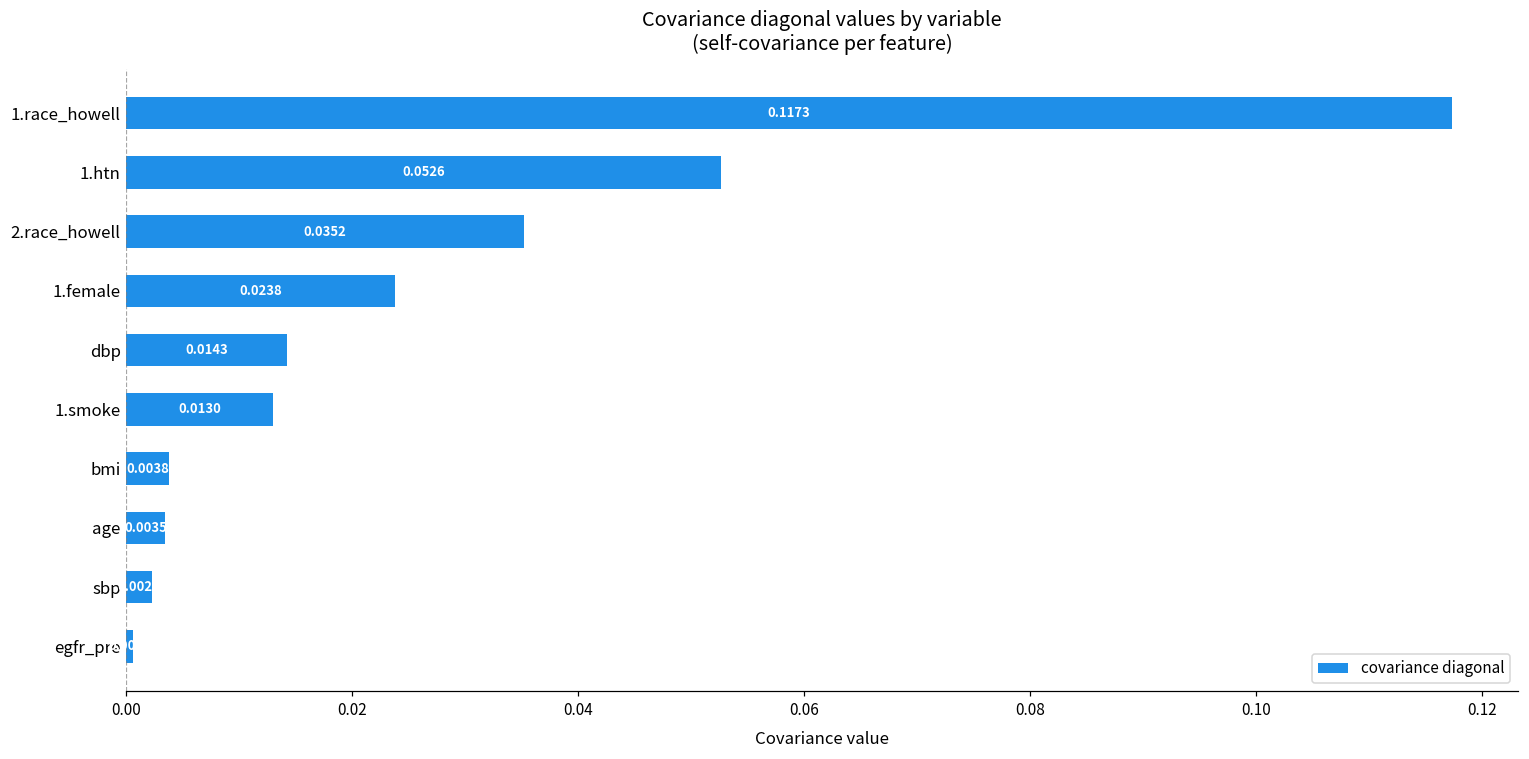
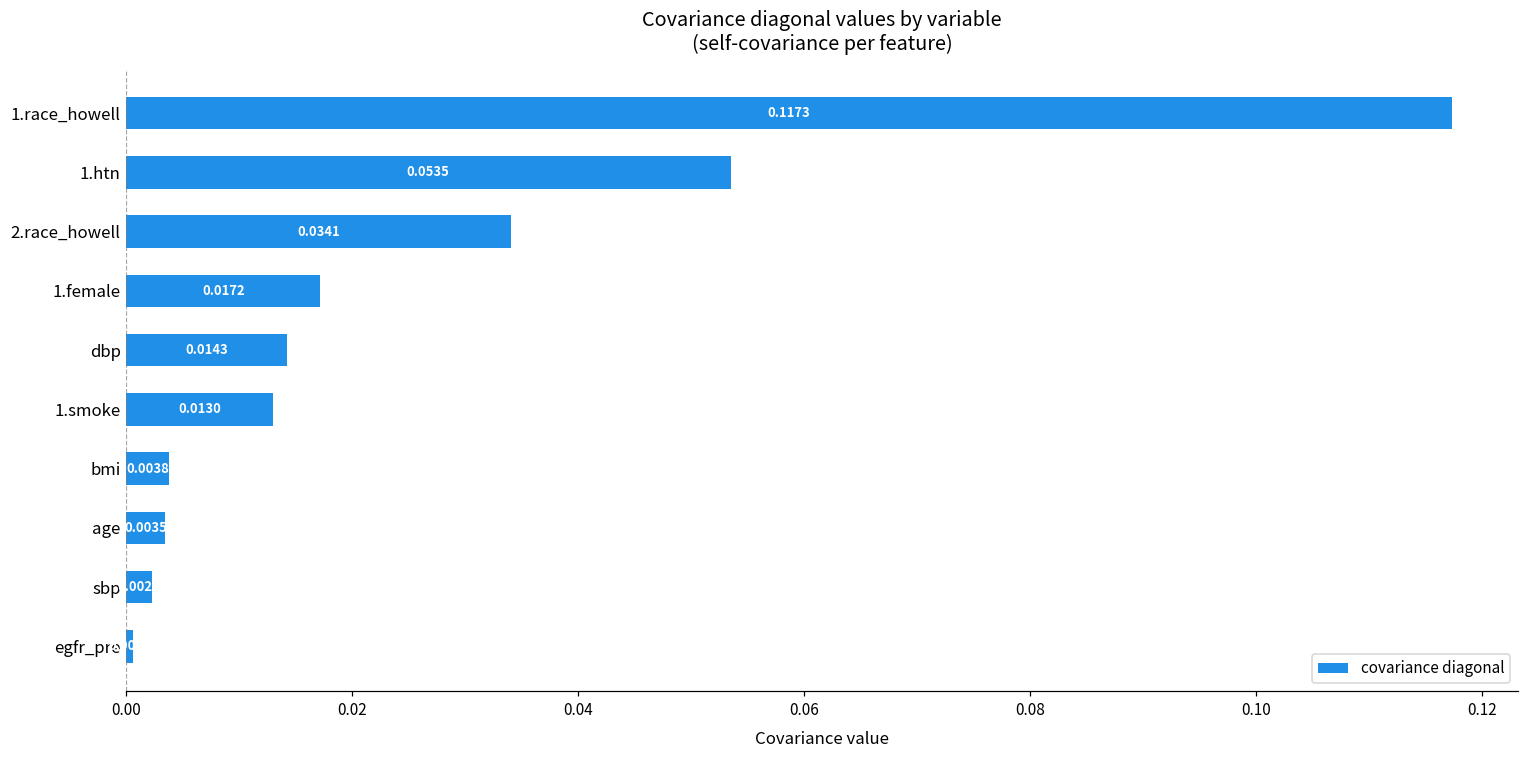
  {
    "1.race_howell": 0.1173,
-   "1.htn": 0.0526,
-   "2.race_howell": 0.0352,
-   "1.female": 0.0238,
+   "1.htn": 0.0535,
+   "2.race_howell": 0.0341,
+   "1.female": 0.0172,
    "dbp": 0.0143,
    "1.smoke": 0.0130,
    "bmi": 0.0038,
    "age": 0.0035,
    "sbp": 0.0023
  }
